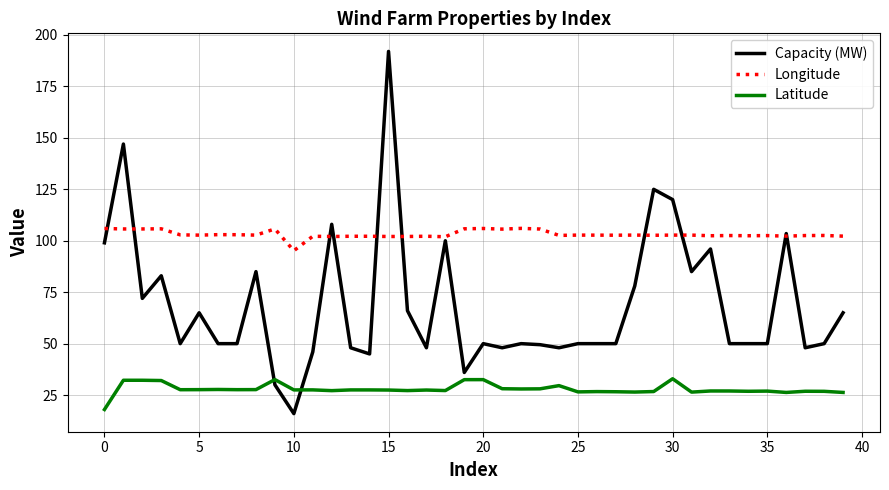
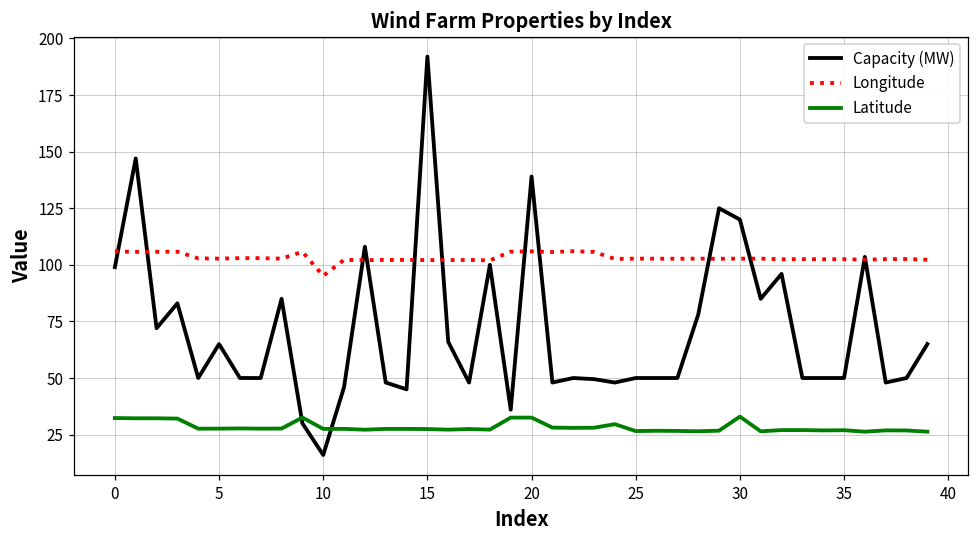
  {
    "Capacity (MW)": {
      "0": 99,
      "5": 65,
      "10": 16,
      "15": 192,
-     "20": 50,
+     "20": 139,
      "25": 50,
      "30": 120,
      "35": 50
    },
    "Longitude": {
      "0": 106,
      "5": 103,
      "10": 95,
      "15": 102,
      "20": 106,
      "25": 103,
      "30": 103,
      "35": 103
    },
    "Latitude": {
-     "0": 18,
+     "0": 32,
      "5": 28,
      "10": 28,
      "15": 27,
      "20": 33,
      "25": 27,
      "30": 33,
      "35": 27
    }
  }
